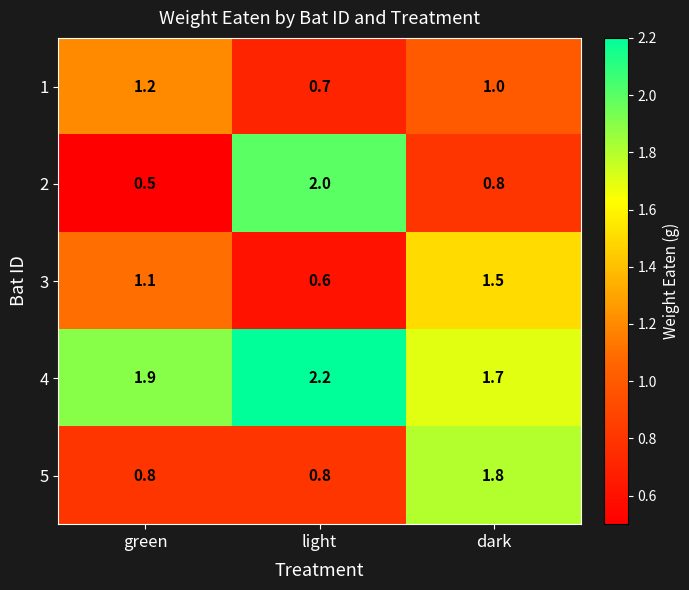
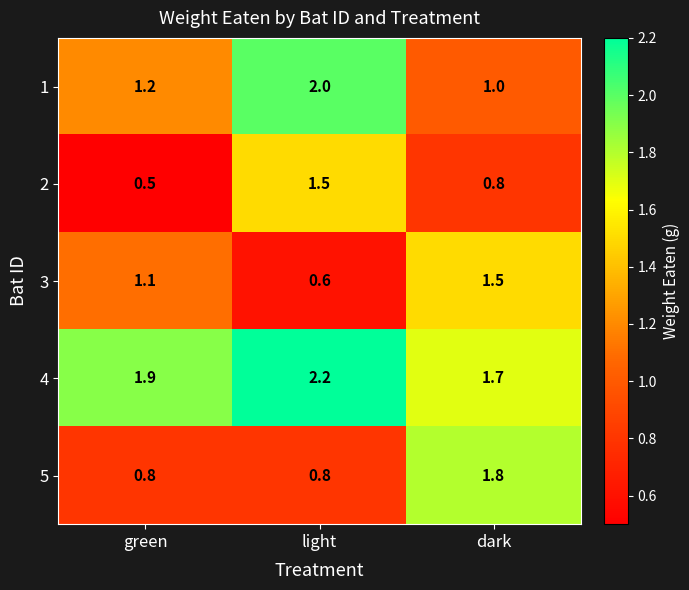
  {
    "1": {
      "green": 1.2,
-     "light": 0.7,
+     "light": 2.0,
      "dark": 1.0
    },
    "2": {
      "green": 0.5,
-     "light": 2.0,
+     "light": 1.5,
      "dark": 0.8
    },
    "3": {
      "green": 1.1,
      "light": 0.6,
      "dark": 1.5
    },
    "4": {
      "green": 1.9,
      "light": 2.2,
      "dark": 1.7
    },
    "5": {
      "green": 0.8,
      "light": 0.8,
      "dark": 1.8
    }
  }
